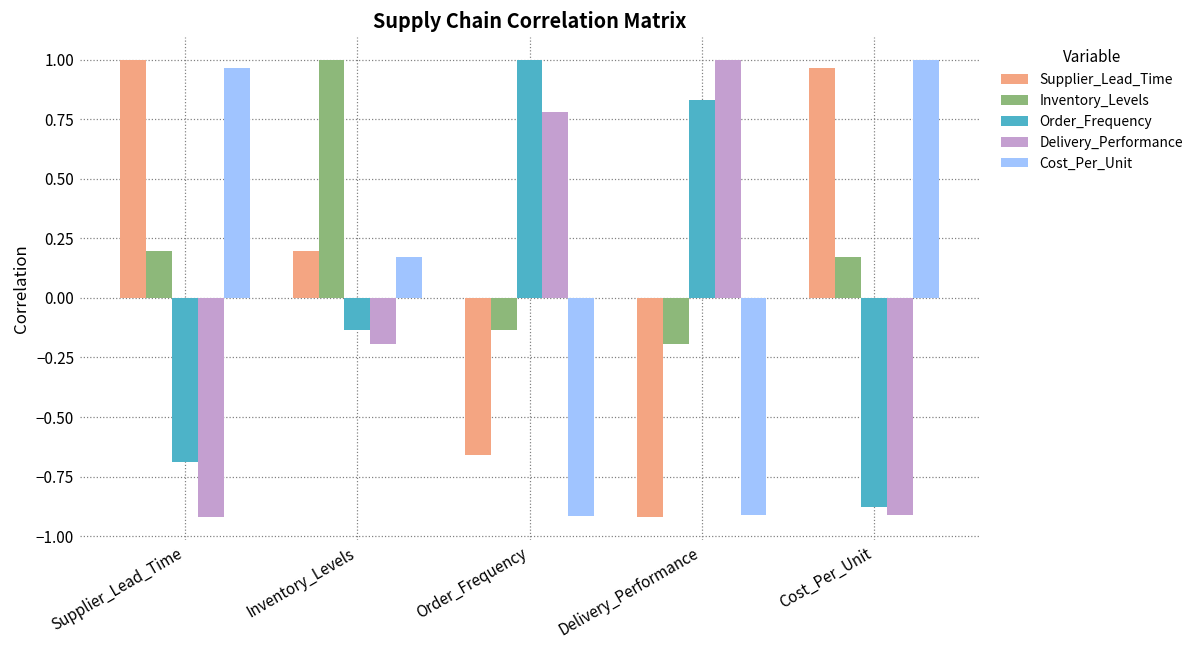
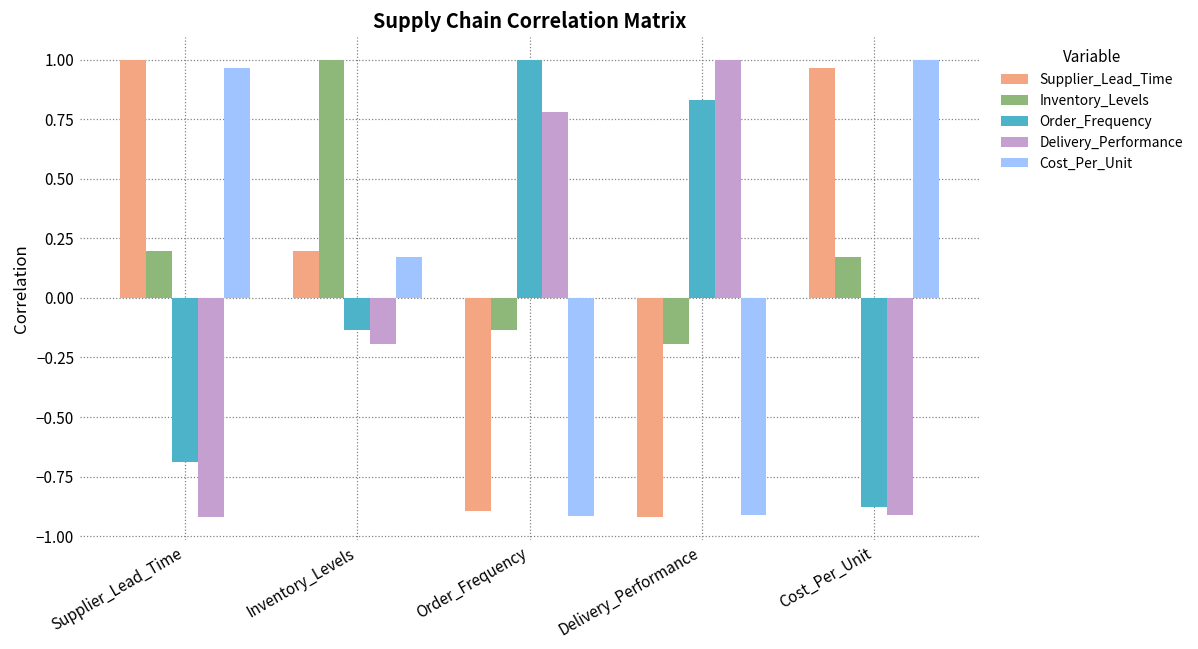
  {
    "Supplier_Lead_Time": {
      "Supplier_Lead_Time": 1.00,
      "Inventory_Levels": 0.20,
-     "Order_Frequency": -0.66,
+     "Order_Frequency": -0.90,
      "Delivery_Performance": -0.92,
      "Cost_Per_Unit": 0.96
    },
    "Inventory_Levels": {
      "Supplier_Lead_Time": 0.20,
      "Inventory_Levels": 1.00,
      "Order_Frequency": -0.13,
      "Delivery_Performance": -0.20,
      "Cost_Per_Unit": 0.17
    },
    "Order_Frequency": {
      "Supplier_Lead_Time": -0.69,
      "Inventory_Levels": -0.13,
      "Order_Frequency": 1.00,
      "Delivery_Performance": 0.83,
      "Cost_Per_Unit": -0.88
    },
    "Delivery_Performance": {
      "Supplier_Lead_Time": -0.92,
      "Inventory_Levels": -0.20,
      "Order_Frequency": 0.78,
      "Delivery_Performance": 1.00,
      "Cost_Per_Unit": -0.91
    },
    "Cost_Per_Unit": {
      "Supplier_Lead_Time": 0.96,
      "Inventory_Levels": 0.17,
      "Order_Frequency": -0.91,
      "Delivery_Performance": -0.91,
      "Cost_Per_Unit": 1.00
    }
  }
